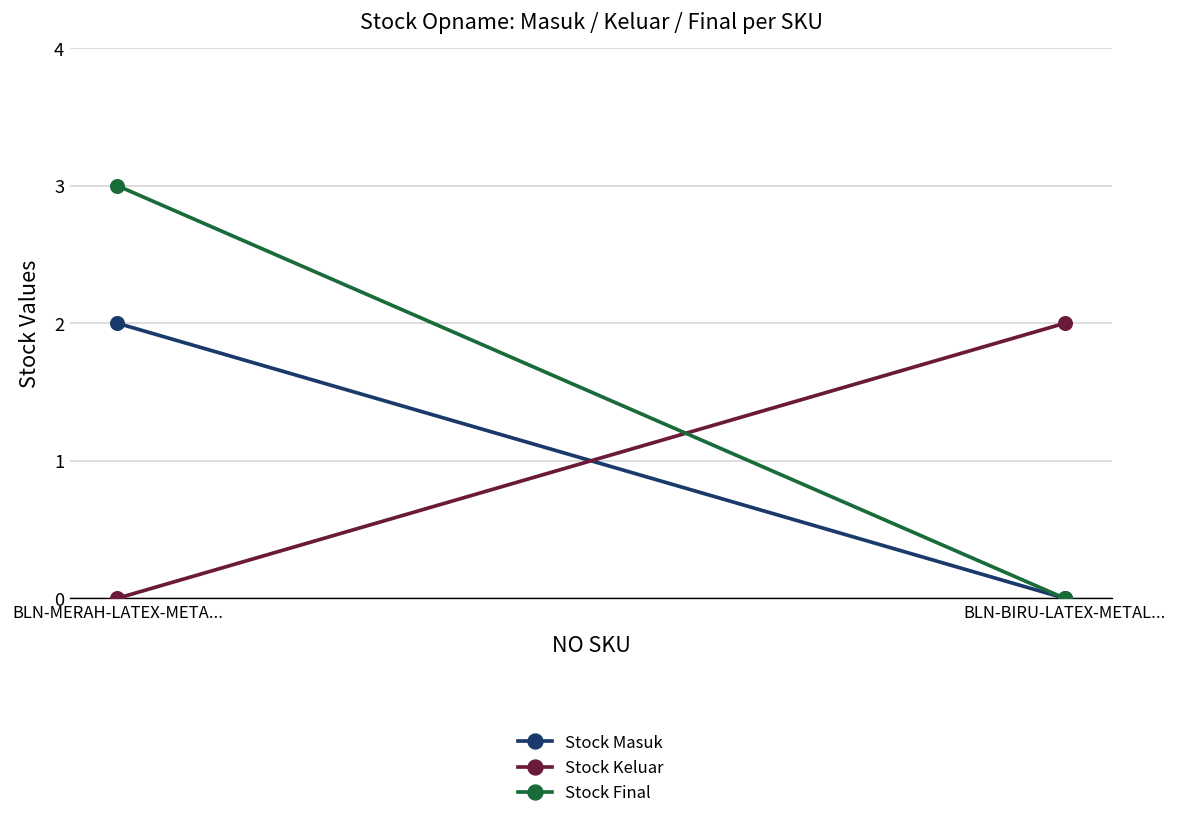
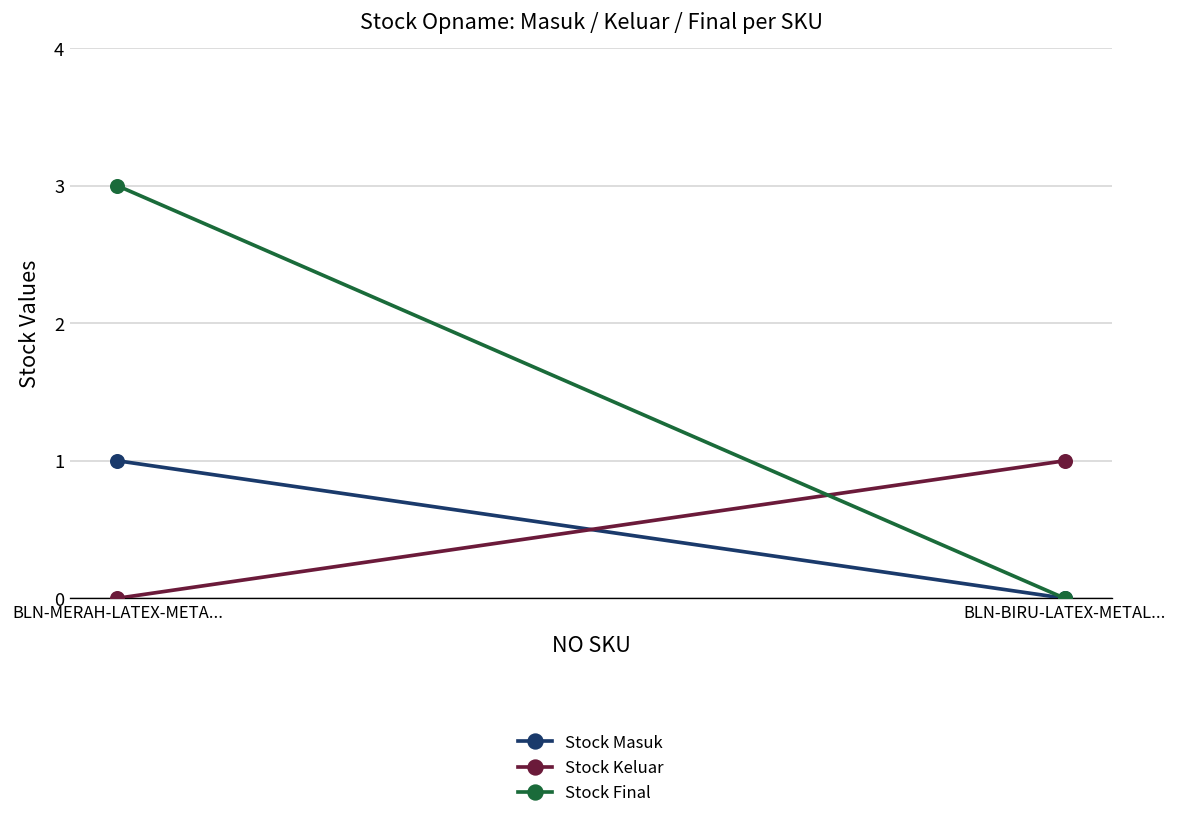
  {
    "Stock Masuk": {
-     "BLN-MERAH-LATEX-META...": 2
+     "BLN-MERAH-LATEX-META...": 1
    },
    "Stock Keluar": {
      "BLN-MERAH-LATEX-META...": 0,
-     "BLN-BIRU-LATEX-METAL...": 2
+     "BLN-BIRU-LATEX-METAL...": 1
    },
    "Stock Final": {
      "BLN-MERAH-LATEX-META...": 3
    }
  }
